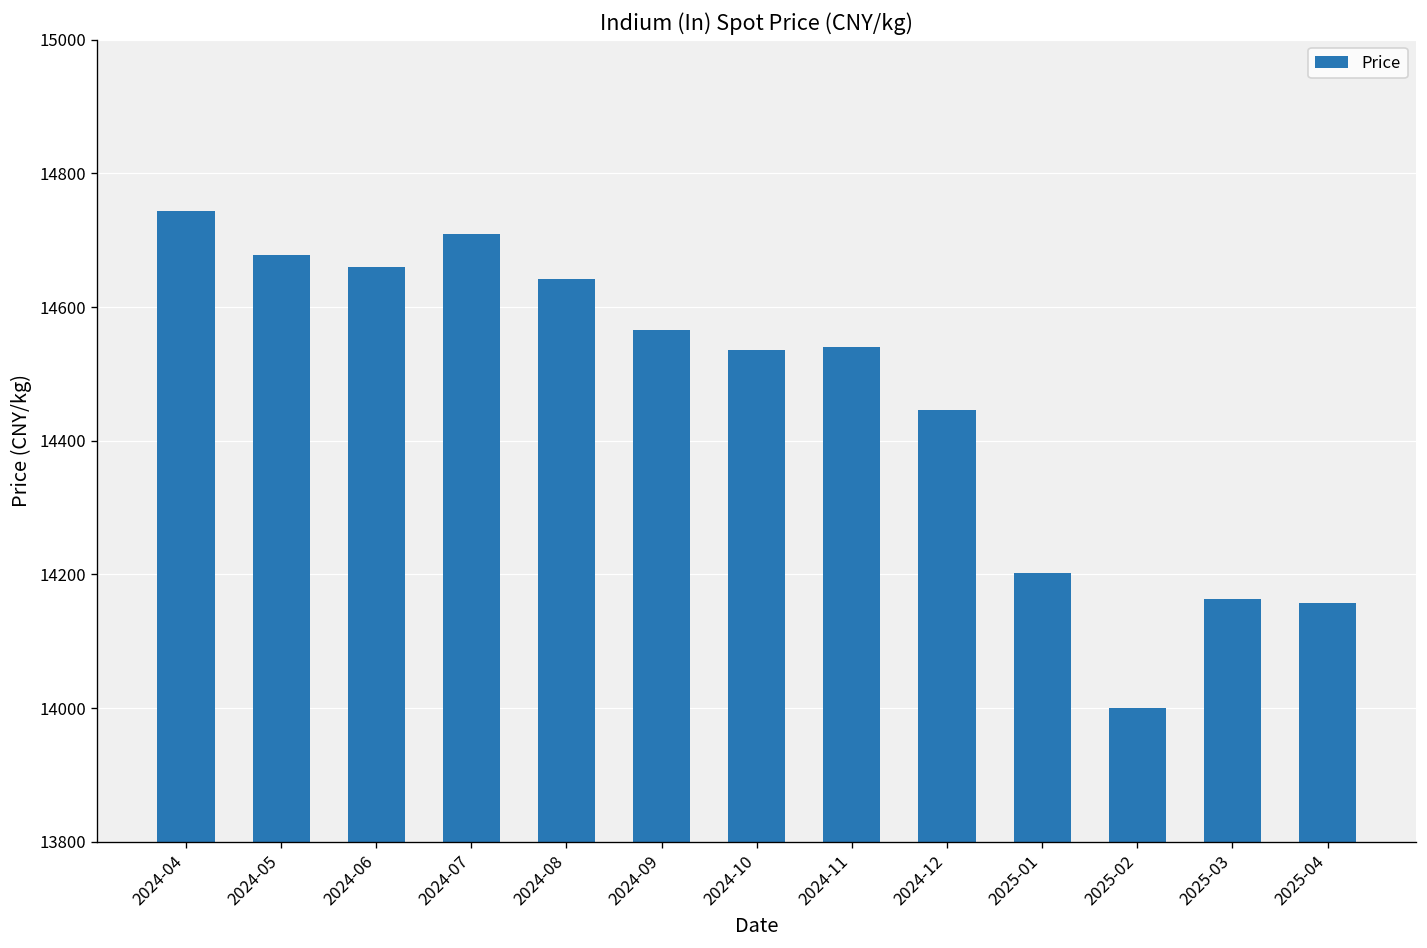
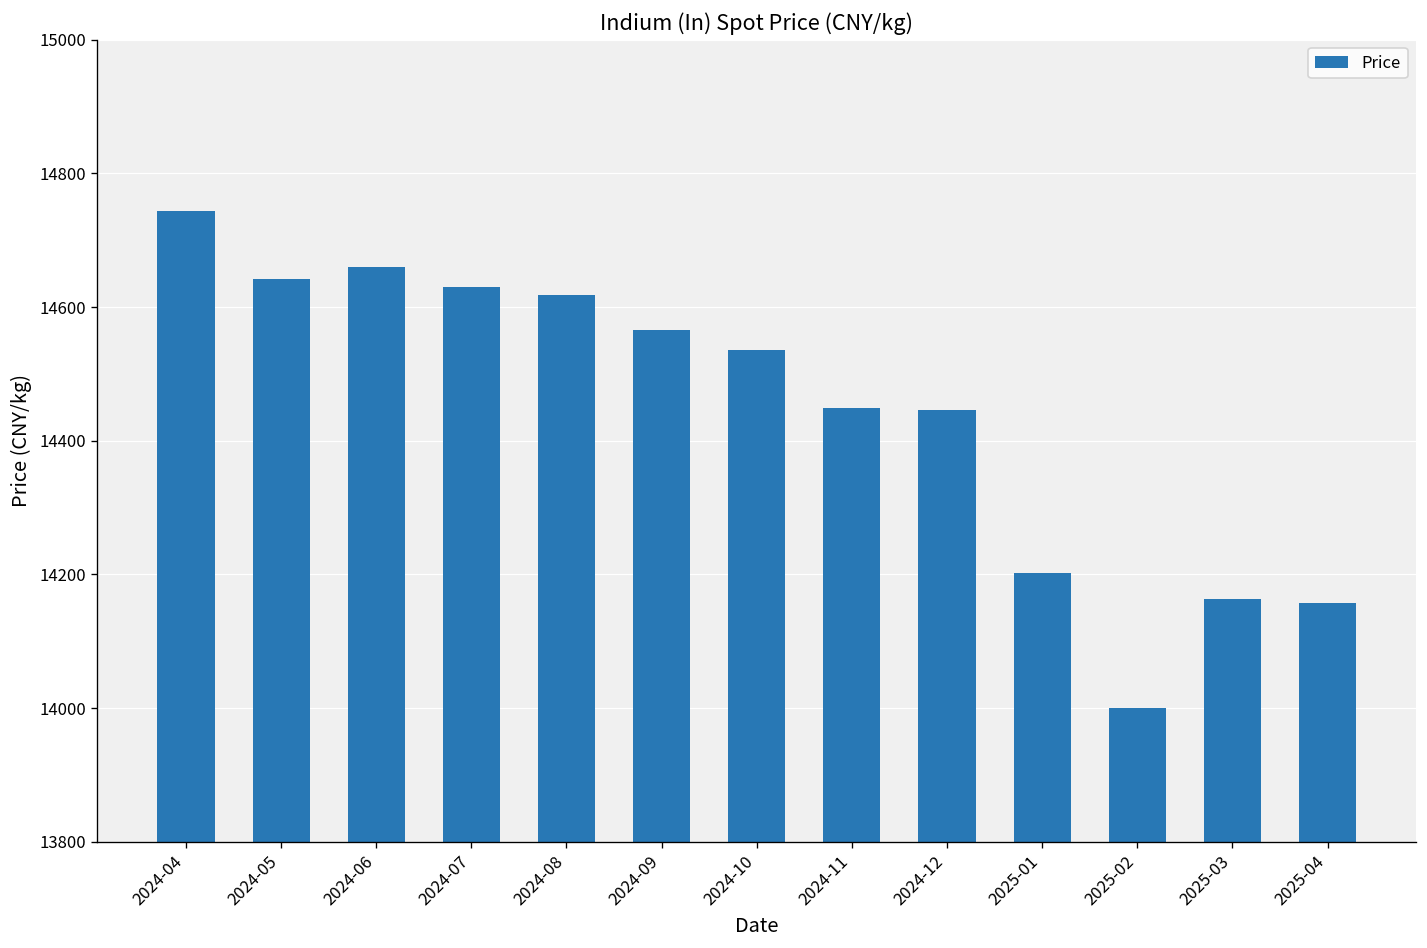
  {
    "2024-04": 14740,
-   "2024-05": 14680,
+   "2024-05": 14640,
    "2024-06": 14660,
-   "2024-07": 14710,
-   "2024-08": 14640,
+   "2024-07": 14630,
+   "2024-08": 14620,
    "2024-09": 14570,
    "2024-10": 14540,
-   "2024-11": 14540,
+   "2024-11": 14450,
    "2024-12": 14450,
    "2025-01": 14200,
    "2025-02": 14000,
    "2025-03": 14160,
    "2025-04": 14160
  }
